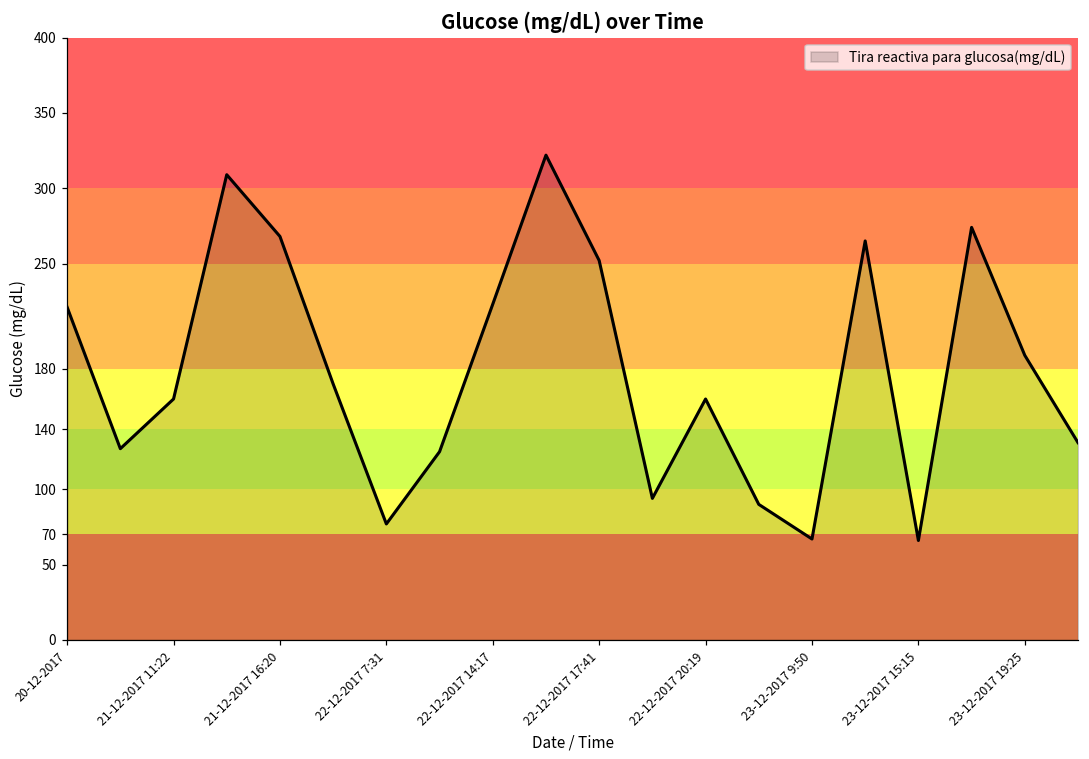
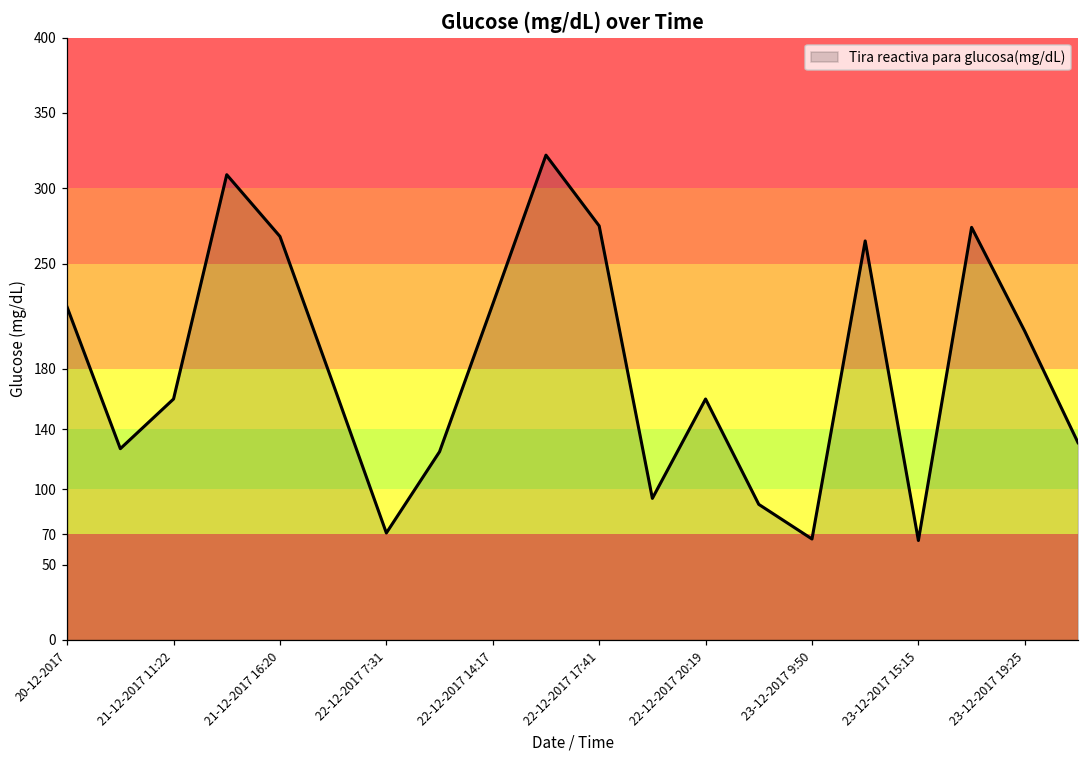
  {
    "20-12-2017": 221,
    "21-12-2017 11:22": 160,
    "21-12-2017 16:20": 268,
-   "22-12-2017 7:31": 77,
+   "22-12-2017 7:31": 71,
    "22-12-2017 14:17": 223,
-   "22-12-2017 17:41": 252,
+   "22-12-2017 17:41": 275,
    "22-12-2017 20:19": 160,
    "23-12-2017 9:50": 67,
    "23-12-2017 15:15": 66,
-   "23-12-2017 19:25": 189
+   "23-12-2017 19:25": 205
  }
